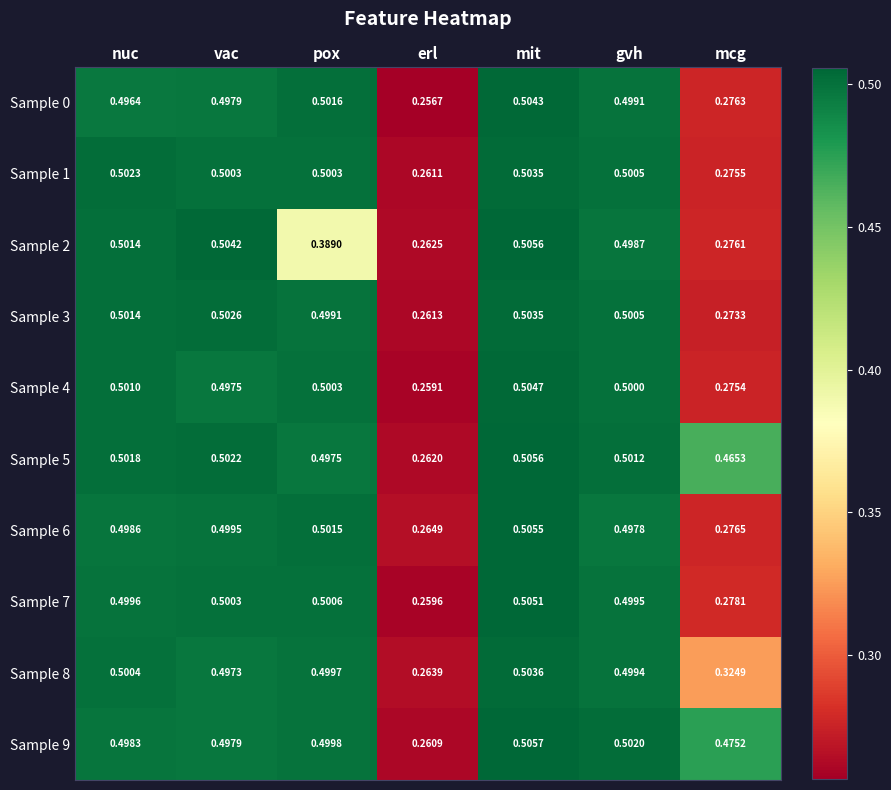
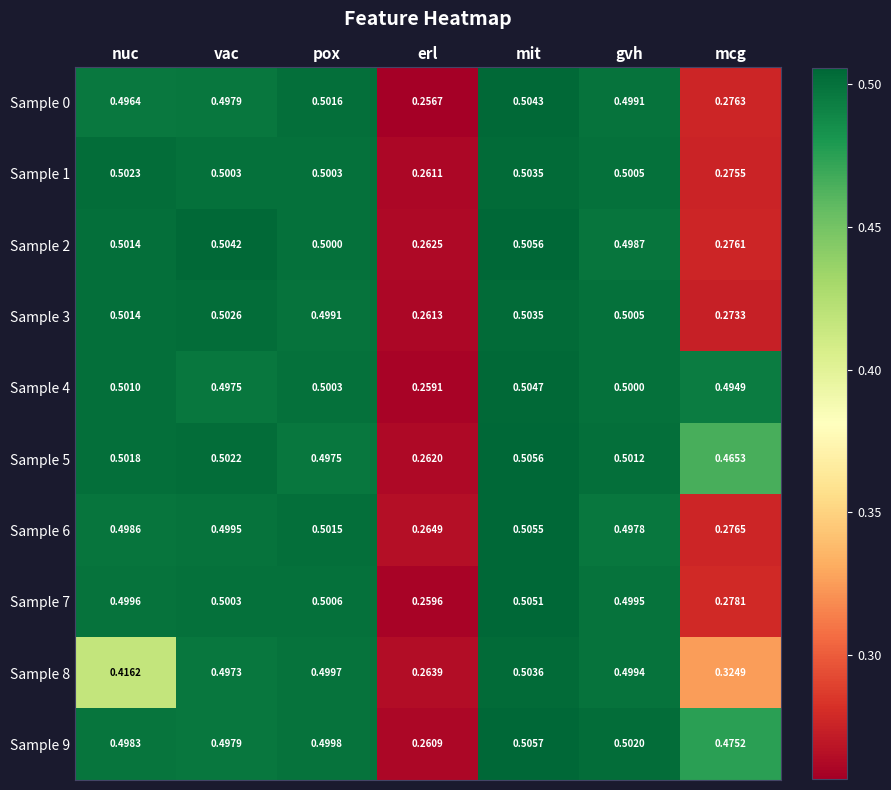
  {
    "Sample 0": {
      "nuc": 0.4964,
      "vac": 0.4979,
      "pox": 0.5016,
      "erl": 0.2567,
      "mit": 0.5043,
      "gvh": 0.4991,
      "mcg": 0.2763
    },
    "Sample 1": {
      "nuc": 0.5023,
      "vac": 0.5003,
      "pox": 0.5003,
      "erl": 0.2611,
      "mit": 0.5035,
      "gvh": 0.5005,
      "mcg": 0.2755
    },
    "Sample 2": {
      "nuc": 0.5014,
      "vac": 0.5042,
-     "pox": 0.3890,
+     "pox": 0.5000,
      "erl": 0.2625,
      "mit": 0.5056,
      "gvh": 0.4987,
      "mcg": 0.2761
    },
    "Sample 3": {
      "nuc": 0.5014,
      "vac": 0.5026,
      "pox": 0.4991,
      "erl": 0.2613,
      "mit": 0.5035,
      "gvh": 0.5005,
      "mcg": 0.2733
    },
    "Sample 4": {
      "nuc": 0.5010,
      "vac": 0.4975,
      "pox": 0.5003,
      "erl": 0.2591,
      "mit": 0.5047,
      "gvh": 0.5000,
-     "mcg": 0.2754
+     "mcg": 0.4949
    },
    "Sample 5": {
      "nuc": 0.5018,
      "vac": 0.5022,
      "pox": 0.4975,
      "erl": 0.2620,
      "mit": 0.5056,
      "gvh": 0.5012,
      "mcg": 0.4653
    },
    "Sample 6": {
      "nuc": 0.4986,
      "vac": 0.4995,
      "pox": 0.5015,
      "erl": 0.2649,
      "mit": 0.5055,
      "gvh": 0.4978,
      "mcg": 0.2765
    },
    "Sample 7": {
      "nuc": 0.4996,
      "vac": 0.5003,
      "pox": 0.5006,
      "erl": 0.2596,
      "mit": 0.5051,
      "gvh": 0.4995,
      "mcg": 0.2781
    },
    "Sample 8": {
-     "nuc": 0.5004,
+     "nuc": 0.4162,
      "vac": 0.4973,
      "pox": 0.4997,
      "erl": 0.2639,
      "mit": 0.5036,
      "gvh": 0.4994,
      "mcg": 0.3249
    },
    "Sample 9": {
      "nuc": 0.4983,
      "vac": 0.4979,
      "pox": 0.4998,
      "erl": 0.2609,
      "mit": 0.5057,
      "gvh": 0.5020,
      "mcg": 0.4752
    }
  }
